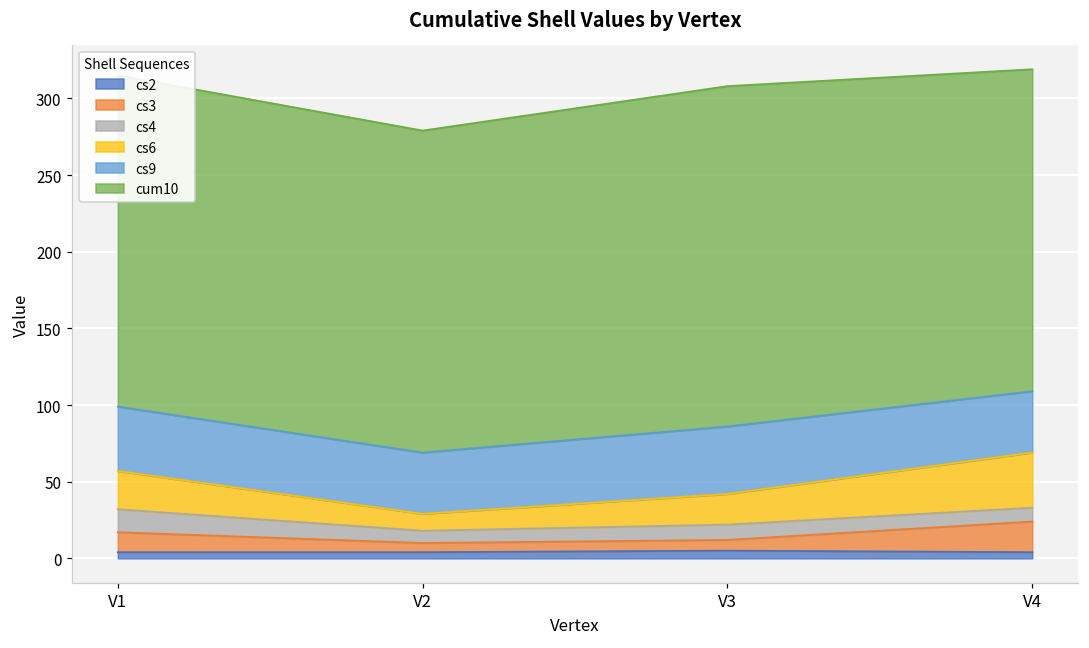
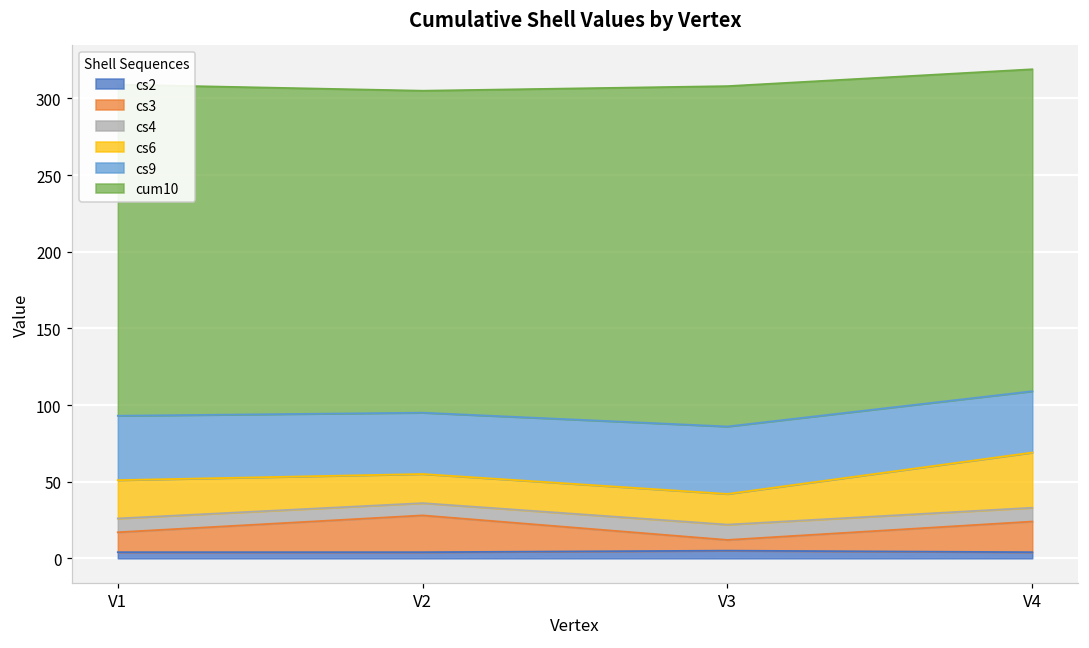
  {
    "cs3": {
      "V1": 13,
-     "V2": 6,
+     "V2": 24,
      "V3": 7,
      "V4": 20
    },
    "cs4": {
-     "V1": 15,
+     "V1": 9,
      "V2": 8,
      "V3": 10,
      "V4": 9
    },
    "cs6": {
      "V1": 25,
-     "V2": 11,
+     "V2": 19,
      "V3": 20,
      "V4": 36
    },
    "cum10": {
      "V2": 210,
      "V3": 222,
      "V4": 210
    }
  }
